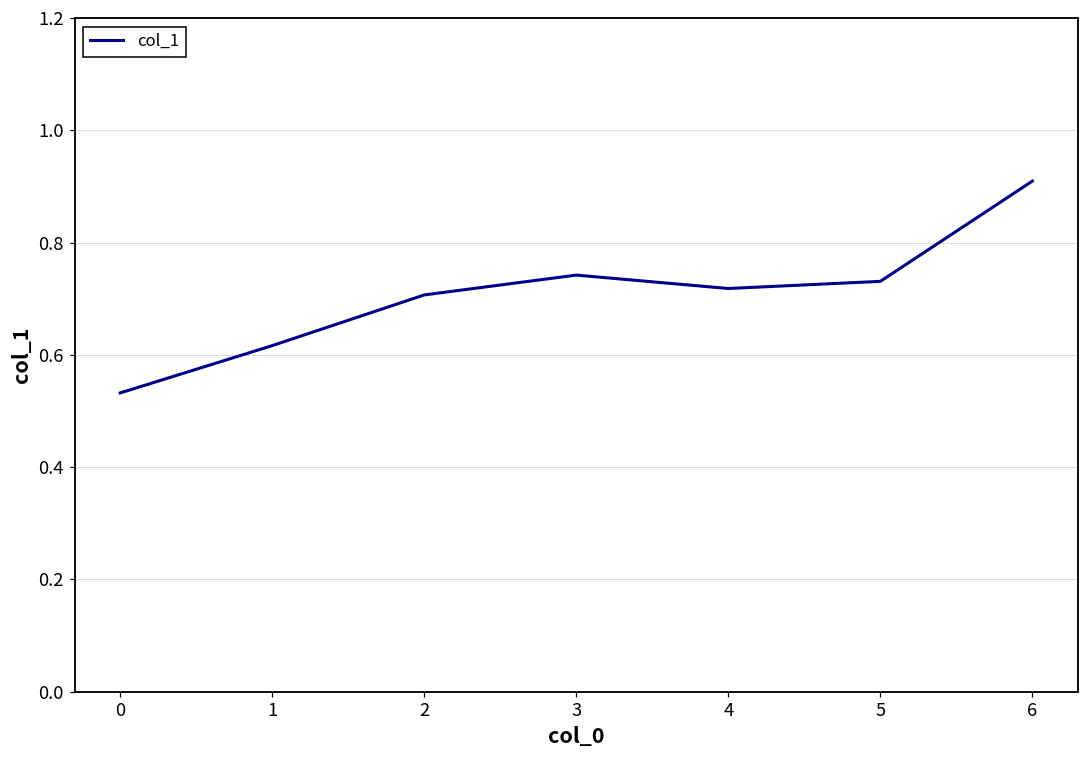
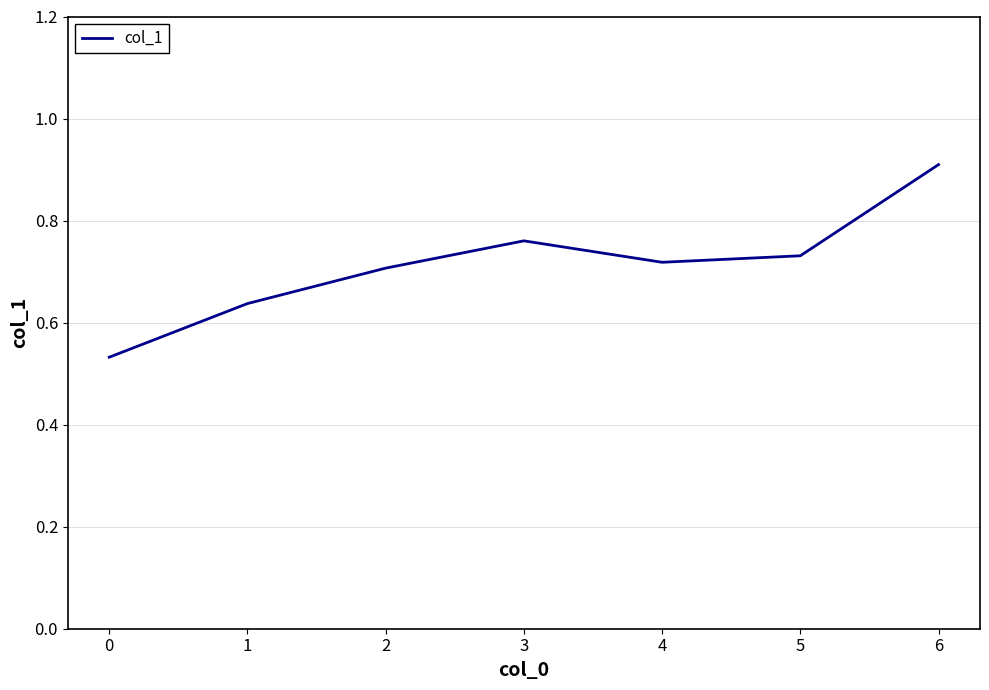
  {
    "0": 0.53,
-   "1": 0.62,
+   "1": 0.64,
    "2": 0.71,
-   "3": 0.74,
+   "3": 0.76,
    "4": 0.72,
    "5": 0.73,
    "6": 0.91
  }
